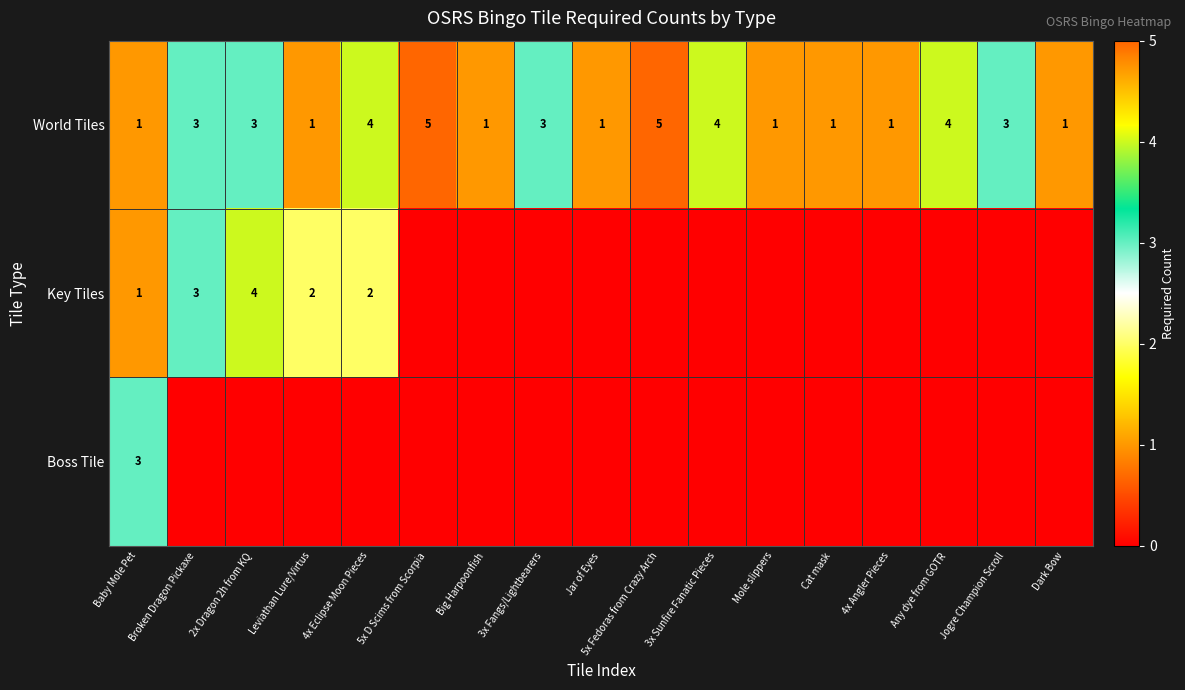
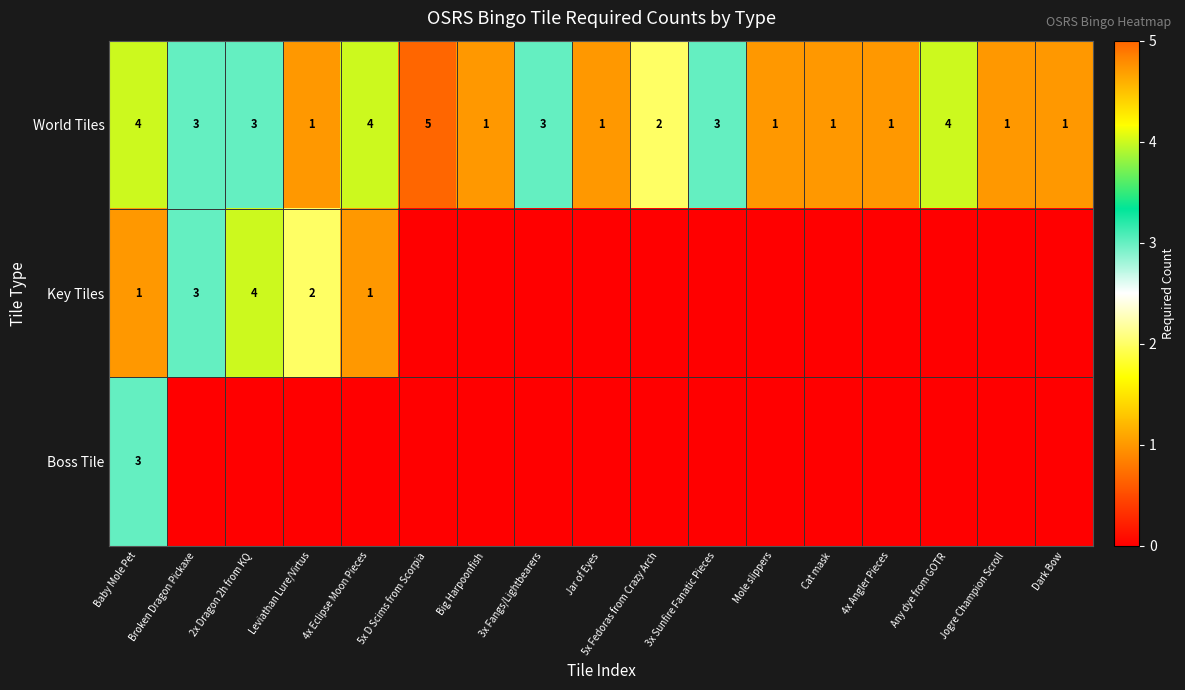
  {
    "World Tiles": {
-     "Baby Mole Pet": 1,
+     "Baby Mole Pet": 4,
      "Broken Dragon Pickaxe": 3,
      "2x Dragon 2h from KQ": 3,
      "Leviathan Lure/Virtus": 1,
      "4x Eclipse Moon Pieces": 4,
      "5x D Scims from Scorpia": 5,
      "Big Harpoonfish": 1,
      "3x Fangs/Lightbearers": 3,
      "Jar of Eyes": 1,
-     "5x Fedoras from Crazy Arch": 5,
-     "3x Sunfire Fanatic Pieces": 4,
+     "5x Fedoras from Crazy Arch": 2,
+     "3x Sunfire Fanatic Pieces": 3,
      "Mole slippers": 1,
      "Cat mask": 1,
      "4x Angler Pieces": 1,
      "Any dye from GOTR": 4,
-     "Jogre Champion Scroll": 3,
+     "Jogre Champion Scroll": 1,
      "Dark Bow": 1
    },
    "Key Tiles": {
      "Baby Mole Pet": 1,
      "Broken Dragon Pickaxe": 3,
      "2x Dragon 2h from KQ": 4,
      "Leviathan Lure/Virtus": 2,
-     "4x Eclipse Moon Pieces": 2
+     "4x Eclipse Moon Pieces": 1
    },
    "Boss Tile": {
      "Baby Mole Pet": 3
    }
  }
